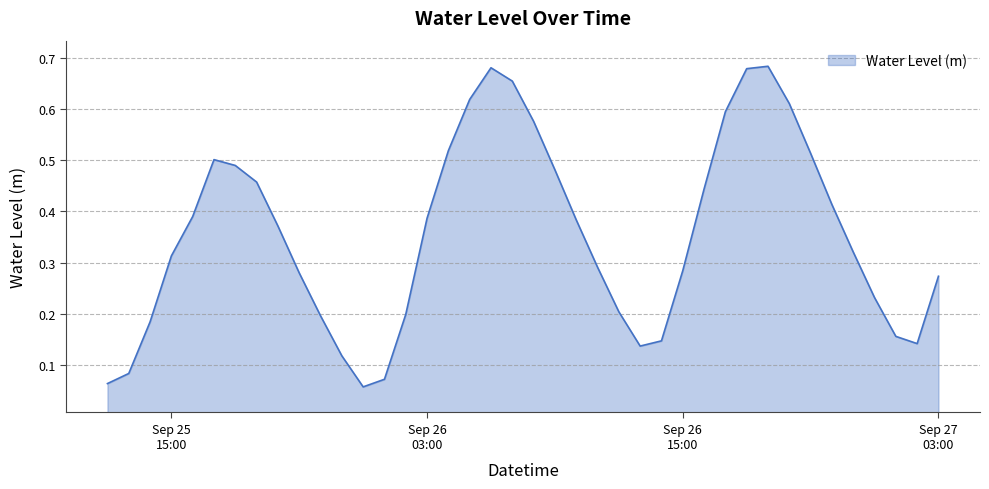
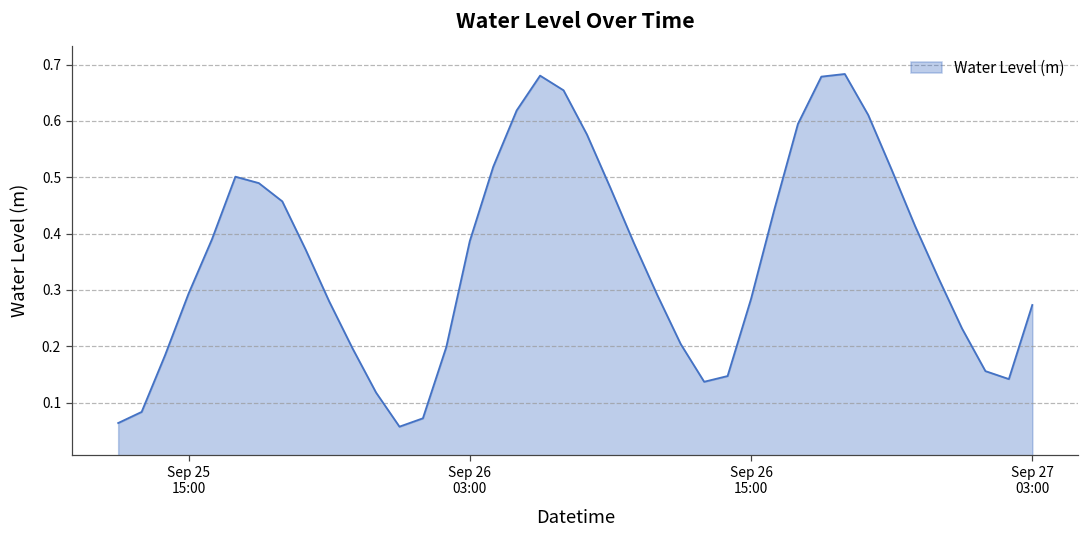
  {
-   "Sep 25 15:00": 0.31,
+   "Sep 25 15:00": 0.29,
    "Sep 26 03:00": 0.39,
    "Sep 26 15:00": 0.28,
    "Sep 27 03:00": 0.27
  }
